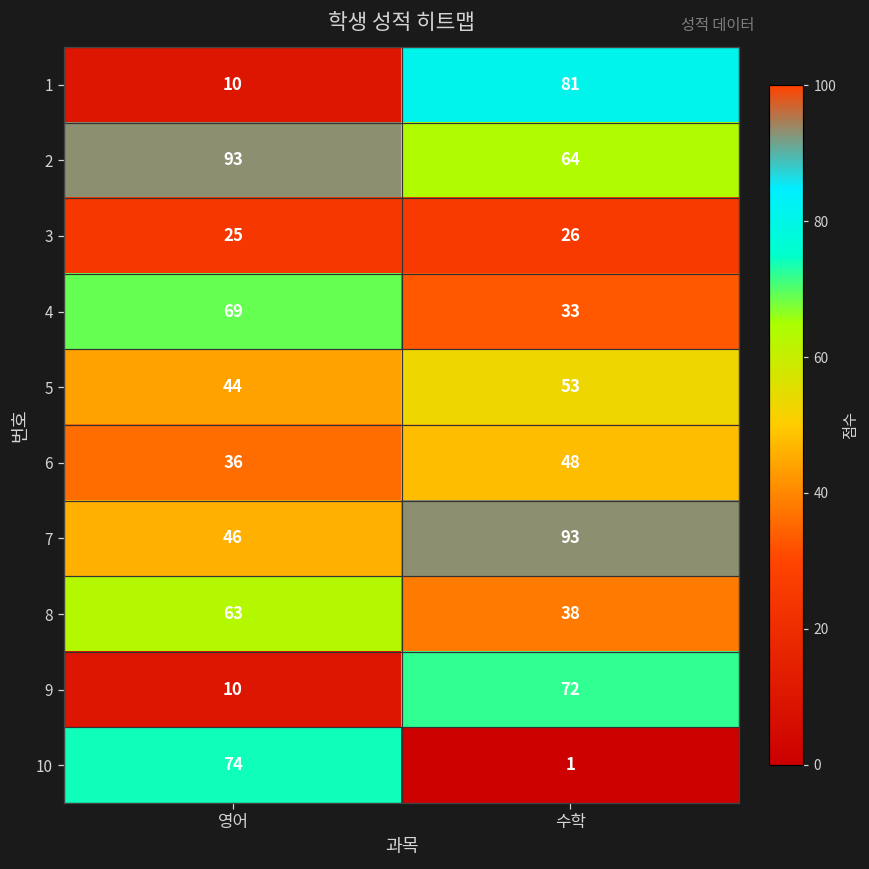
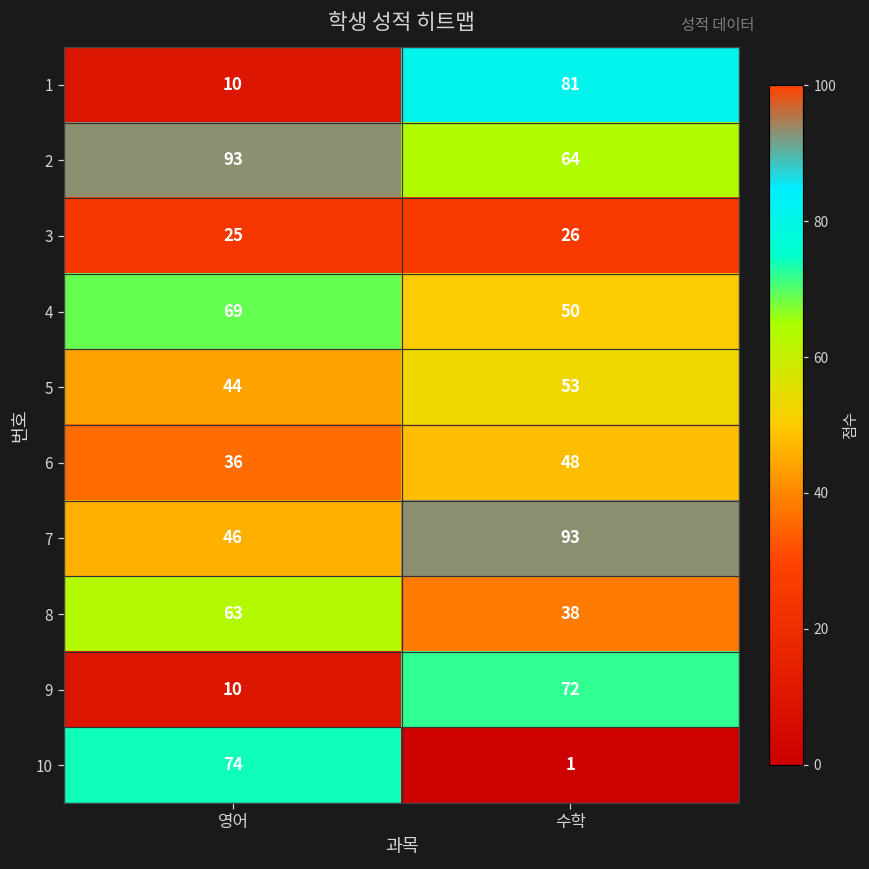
  {
    "1": {
      "영어": 10,
      "수학": 81
    },
    "2": {
      "영어": 93,
      "수학": 64
    },
    "3": {
      "영어": 25,
      "수학": 26
    },
    "4": {
      "영어": 69,
-     "수학": 33
+     "수학": 50
    },
    "5": {
      "영어": 44,
      "수학": 53
    },
    "6": {
      "영어": 36,
      "수학": 48
    },
    "7": {
      "영어": 46,
      "수학": 93
    },
    "8": {
      "영어": 63,
      "수학": 38
    },
    "9": {
      "영어": 10,
      "수학": 72
    },
    "10": {
      "영어": 74,
      "수학": 1
    }
  }
